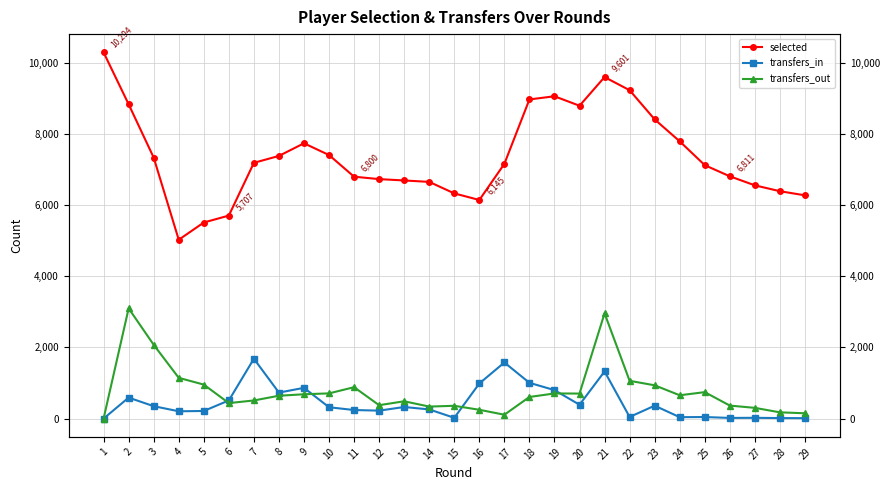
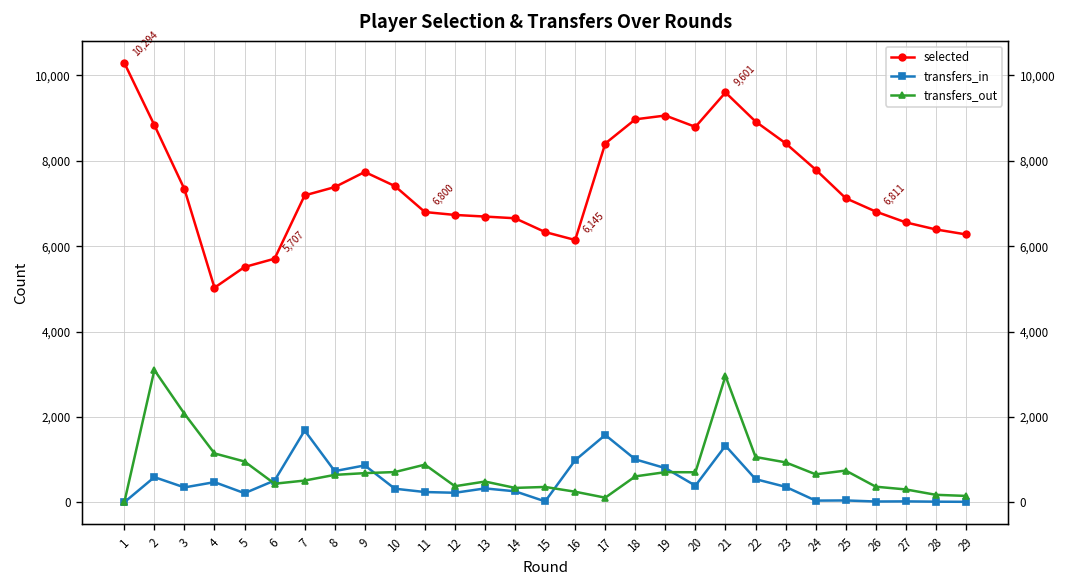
  {
    "selected": {
      "2": "8,800",
      "3": "7,300",
      "4": "5,000",
      "5": "5,500",
      "7": "7,200",
      "8": "7,400",
      "9": "7,700",
      "10": "7,400",
      "13": "6,700",
      "14": "6,700",
      "15": "6,300",
-     "17": "7,200",
+     "17": "8,400",
      "18": "9,000",
      "19": "9,100",
      "20": "8,800",
-     "22": "9,200",
+     "22": "8,900",
      "23": "8,400",
      "24": "7,800",
      "25": "7,100",
      "27": "6,600",
      "28": "6,400",
      "29": "6,300"
    },
    "transfers_in": {
      "2": "600",
      "3": "300",
-     "4": "200",
+     "4": "500",
      "5": "200",
      "6": "500",
      "7": "1,700",
      "8": "700",
      "9": "900",
      "10": "300",
      "11": "200",
      "12": "200",
      "13": "300",
      "14": "300",
      "15": "0",
      "16": "1,000",
      "17": "1,600",
      "18": "1,000",
      "19": "800",
      "20": "400",
      "21": "1,300",
-     "22": "0",
+     "22": "500",
      "23": "400",
      "24": "0",
      "25": "0",
      "26": "0",
      "27": "0",
      "28": "0",
      "29": "0"
    },
    "transfers_out": {
      "2": "3,100",
      "3": "2,100",
      "4": "1,100",
      "5": "1,000",
      "6": "400",
      "7": "500",
      "8": "600",
      "9": "700",
      "10": "700",
      "11": "900",
      "12": "400",
      "13": "500",
      "14": "300",
      "15": "400",
      "16": "200",
      "17": "100",
      "18": "600",
      "19": "700",
      "20": "700",
      "21": "3,000",
      "22": "1,100",
      "23": "900",
      "24": "700",
      "25": "700",
      "26": "400",
      "27": "300",
      "28": "200",
      "29": "100"
    }
  }
